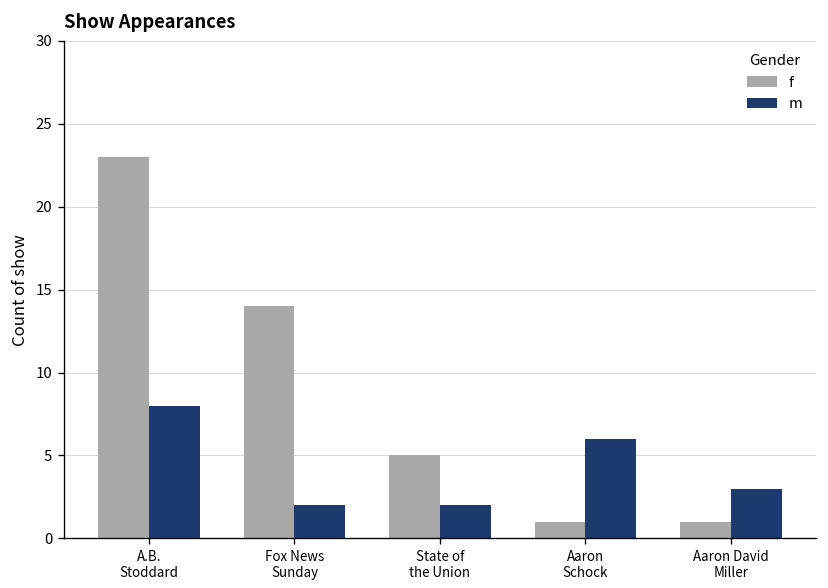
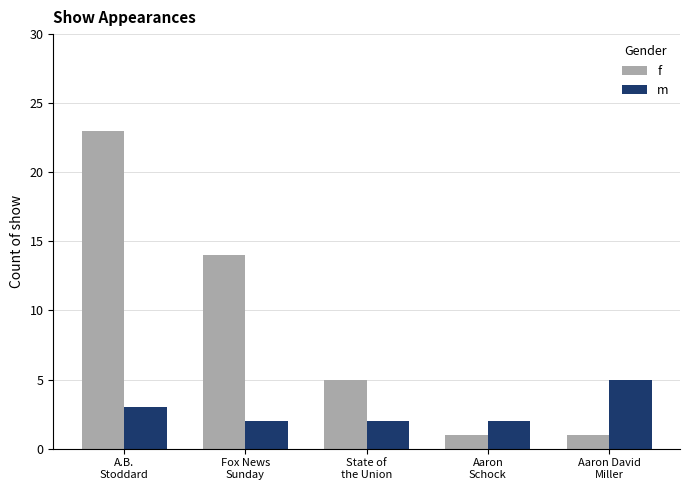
  {
    "f": {
      "A.B. Stoddard": 23,
      "Fox News Sunday": 14,
      "State of the Union": 5,
      "Aaron Schock": 1,
      "Aaron David Miller": 1
    },
    "m": {
-     "A.B. Stoddard": 8,
+     "A.B. Stoddard": 3,
      "Fox News Sunday": 2,
      "State of the Union": 2,
-     "Aaron Schock": 6,
-     "Aaron David Miller": 3
+     "Aaron Schock": 2,
+     "Aaron David Miller": 5
    }
  }
